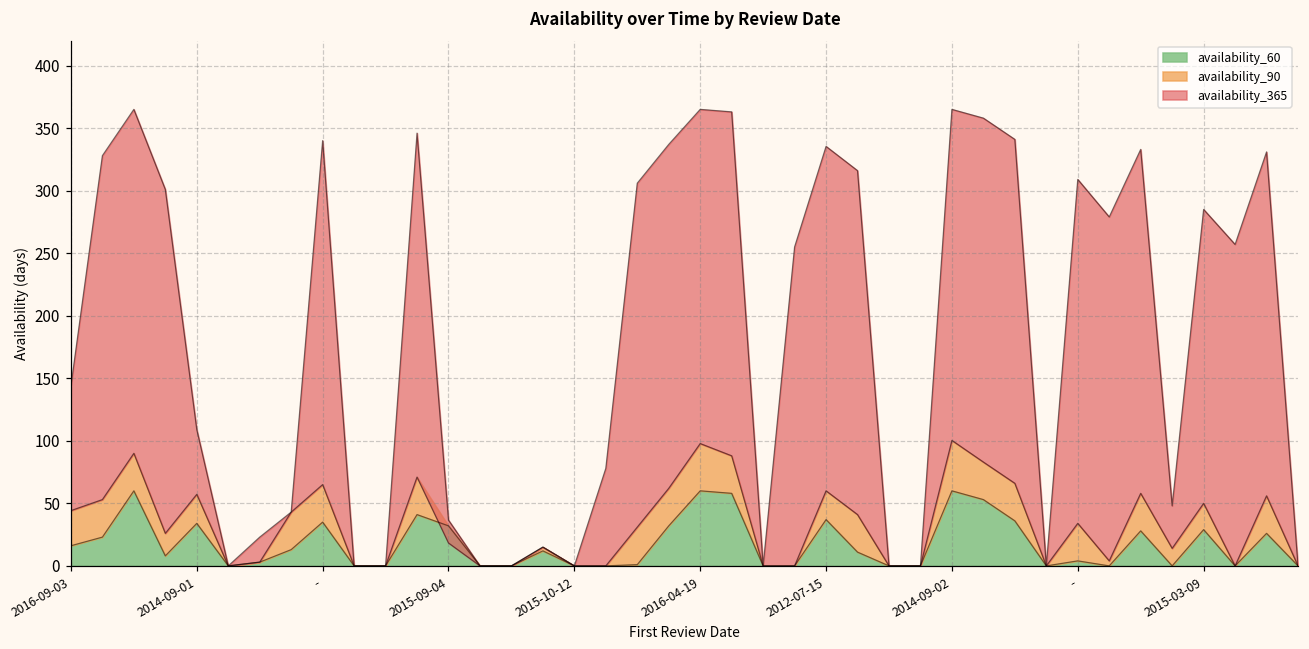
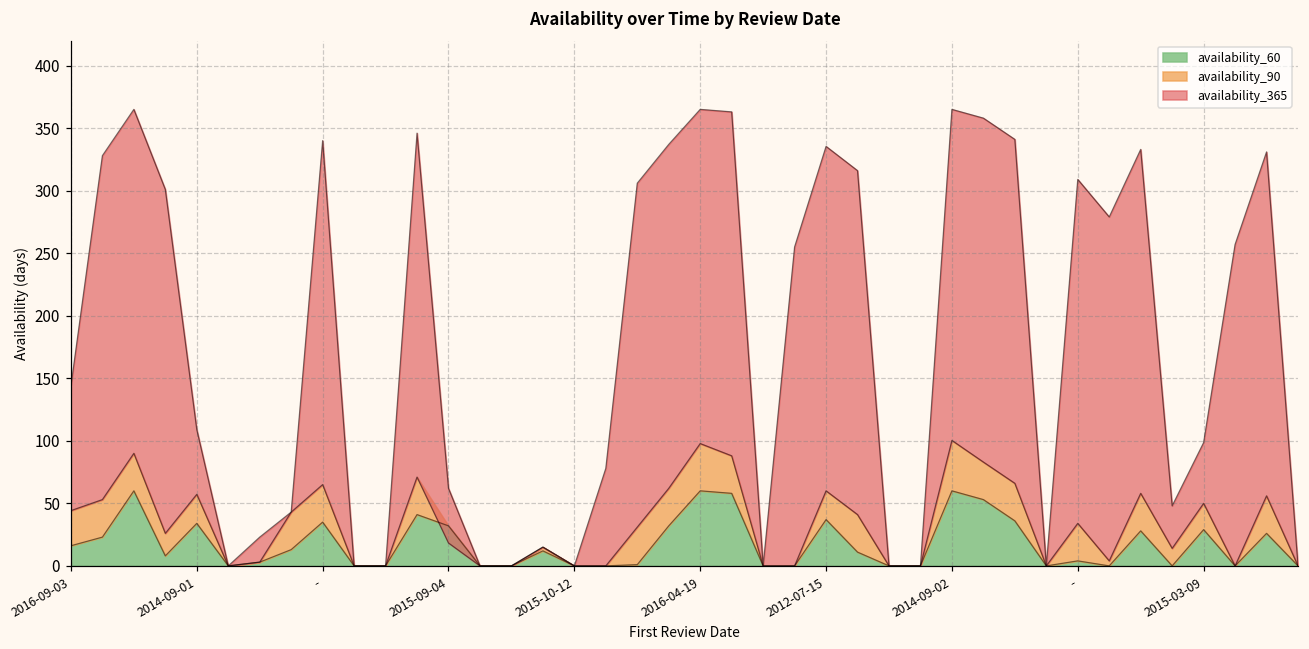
  {
    "availability_365": {
      "2016-09-03": 144,
      "2014-09-01": 109,
-     "2015-09-04": 37,
+     "2015-09-04": 62,
      "2016-04-19": 365,
      "2012-07-15": 335,
      "2014-09-02": 365,
-     "2015-03-09": 285
+     "2015-03-09": 99
    },
    "availability_60": {
      "2016-09-03": 16,
      "2014-09-01": 34,
      "2016-04-19": 60,
      "2012-07-15": 37,
      "2014-09-02": 60,
      "2015-03-09": 29
    }
  }
